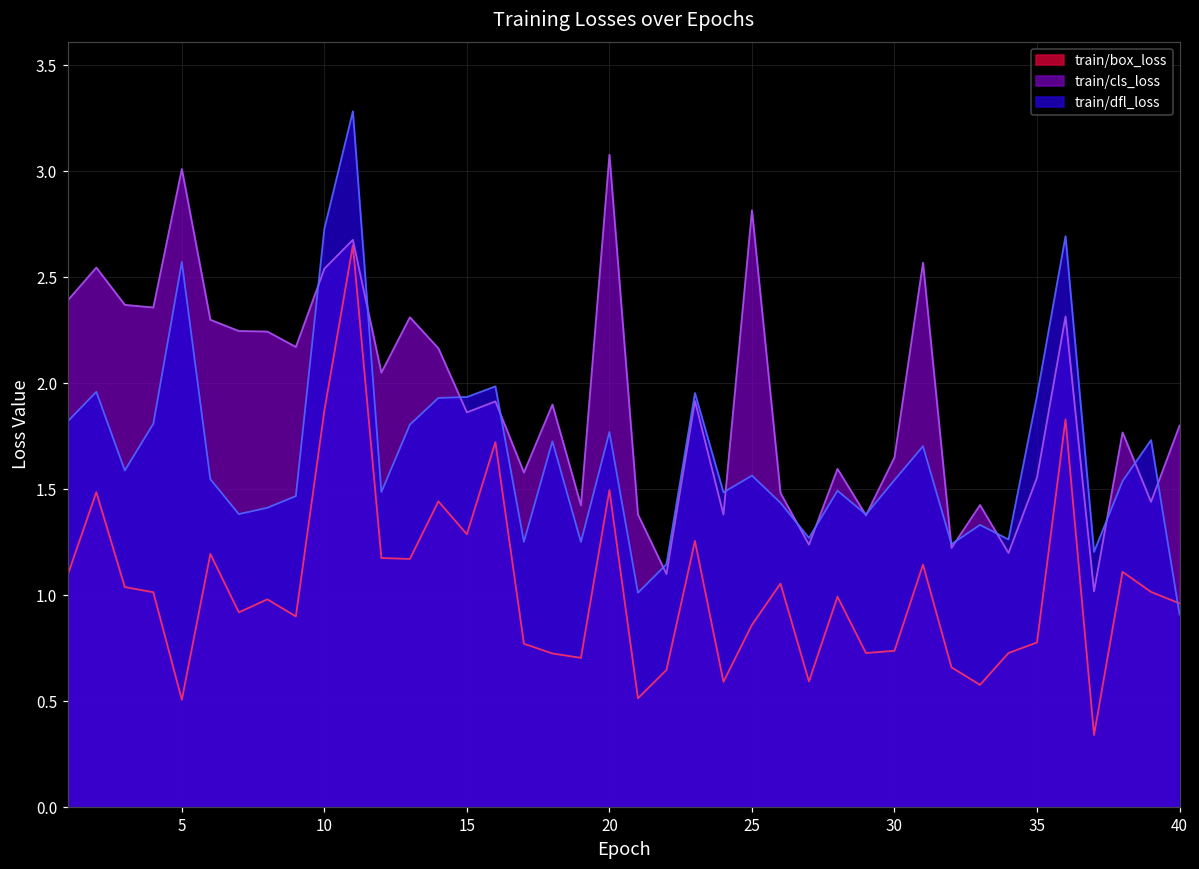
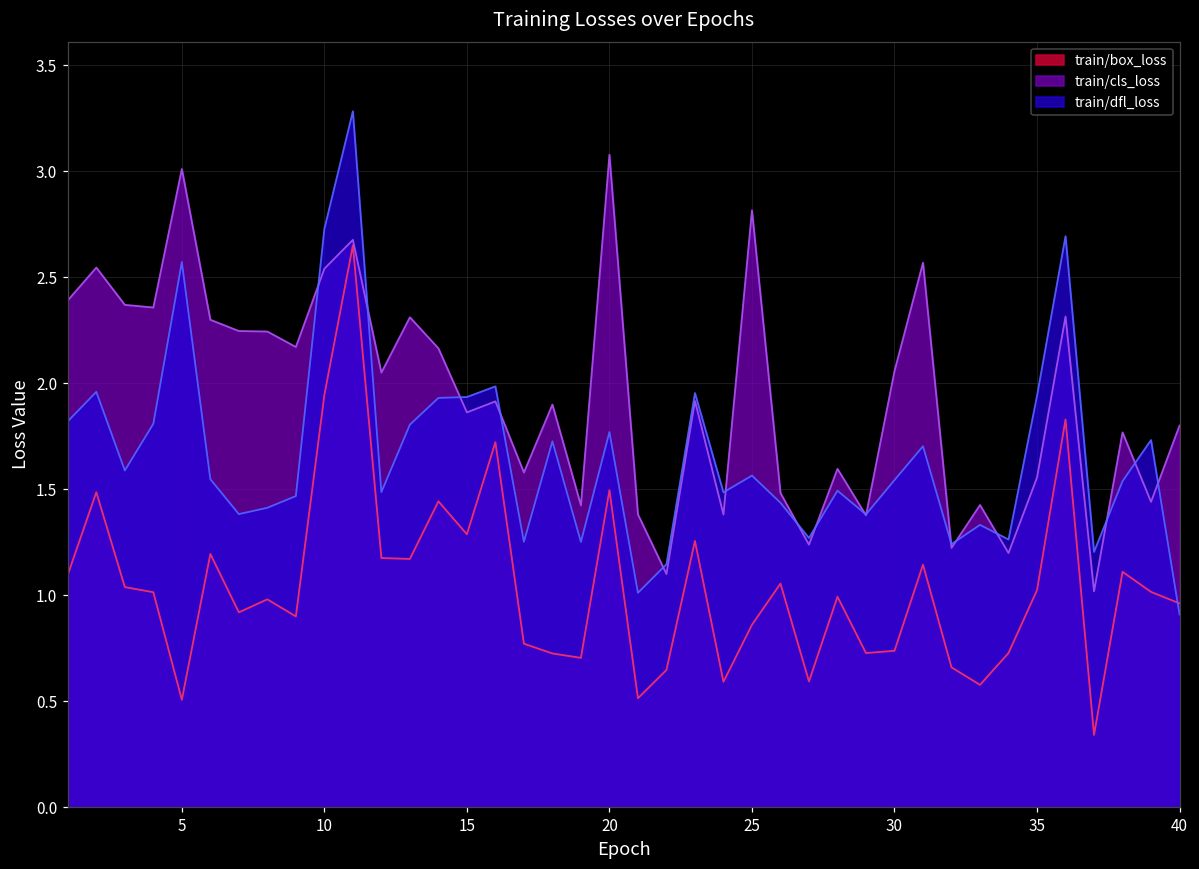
  {
    "train/box_loss": {
      "5": 0.51,
-     "10": 1.87,
+     "10": 1.94,
      "15": 1.29,
      "20": 1.50,
      "25": 0.86,
      "30": 0.74,
-     "35": 0.78,
+     "35": 1.02,
      "40": 0.96
    },
    "train/cls_loss": {
      "5": 3.01,
      "10": 2.54,
      "15": 1.86,
      "20": 3.08,
      "25": 2.82,
-     "30": 1.65,
+     "30": 2.06,
      "35": 1.55,
      "40": 1.80
    },
    "train/dfl_loss": {
      "5": 2.57,
      "10": 2.73,
      "15": 1.93,
      "20": 1.77,
      "25": 1.56,
      "30": 1.54,
      "35": 1.94,
      "40": 0.91
    }
  }
